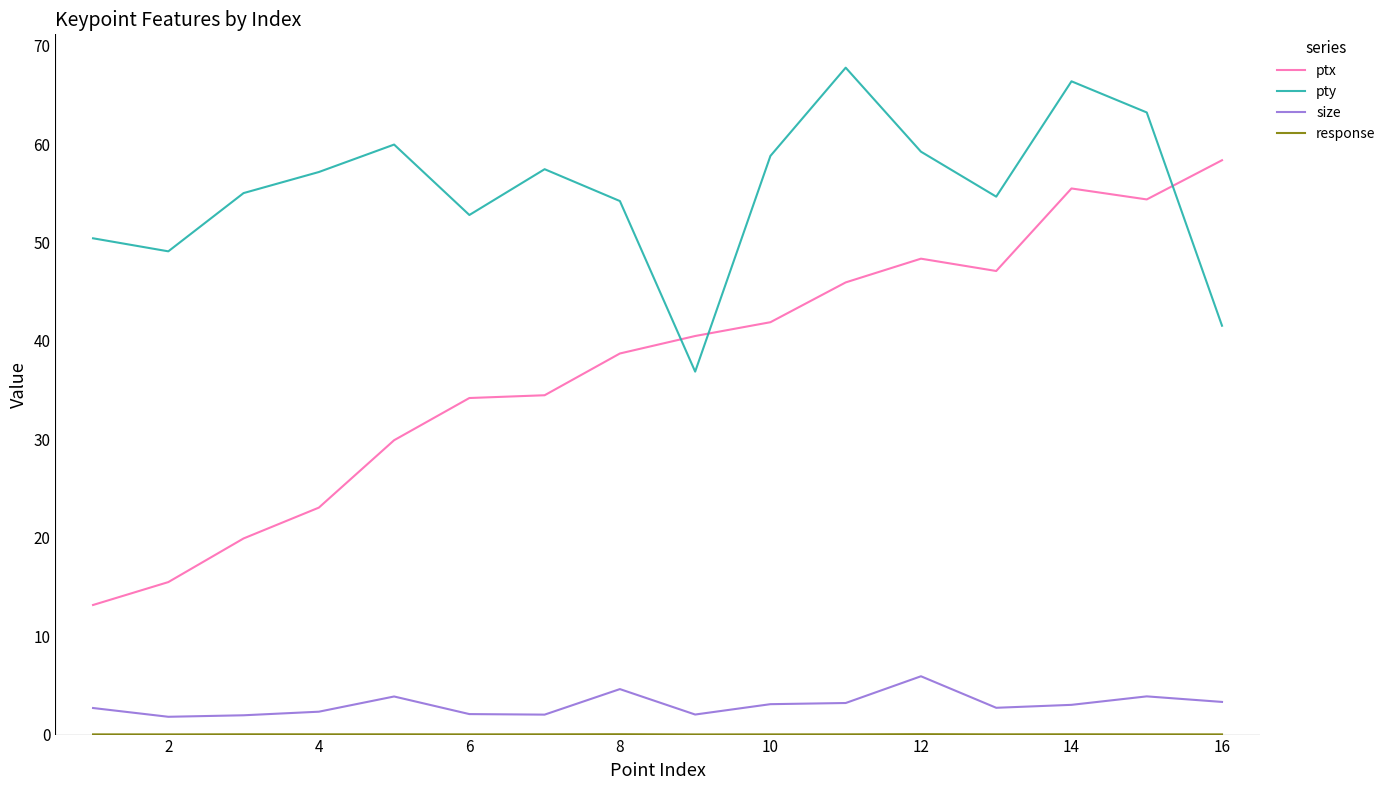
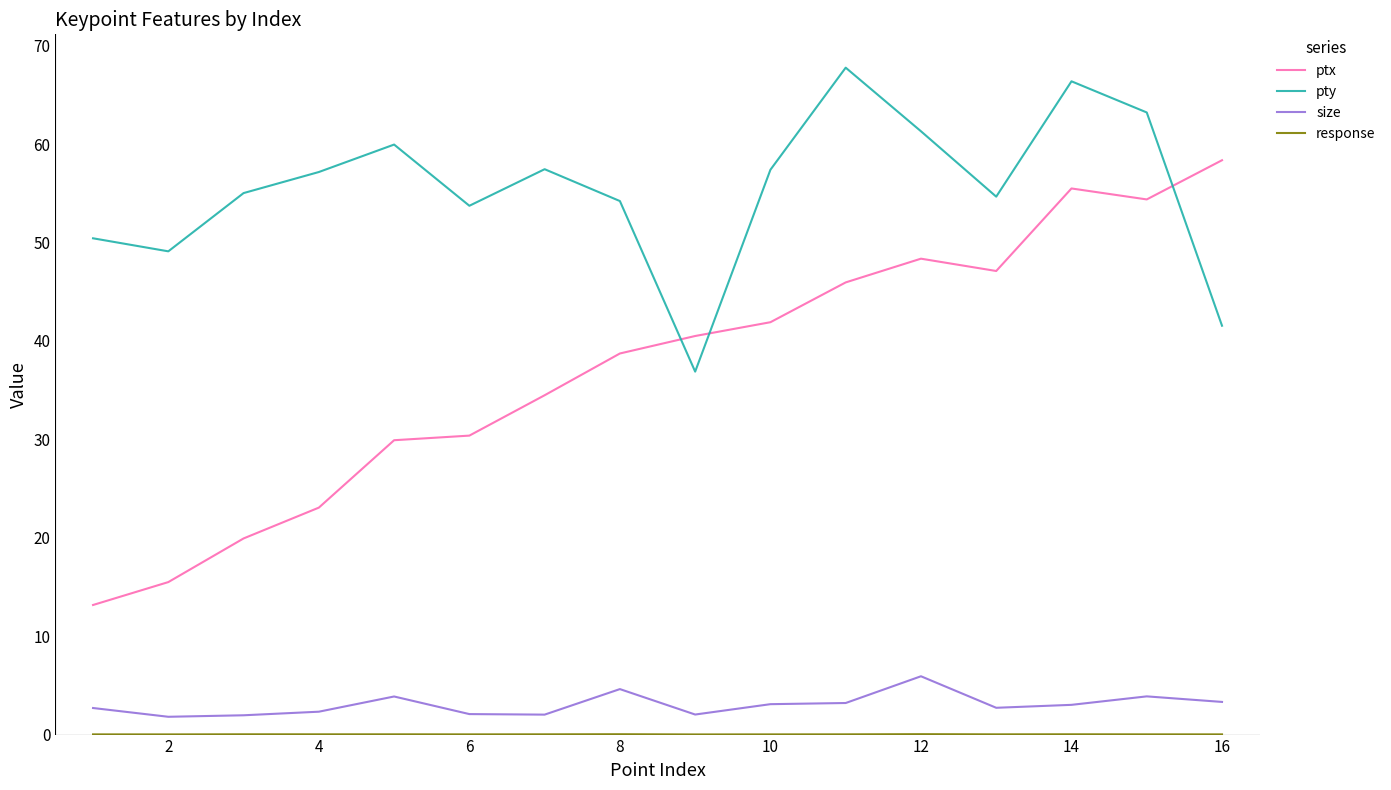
  {
    "ptx": {
      "2": 15,
      "4": 23,
-     "6": 34,
+     "6": 30,
      "8": 39,
      "10": 42,
      "12": 48,
      "14": 56,
      "16": 58
    },
    "pty": {
      "2": 49,
      "4": 57,
-     "6": 53,
+     "6": 54,
      "8": 54,
-     "10": 59,
-     "12": 59,
+     "10": 57,
+     "12": 61,
      "14": 66,
      "16": 42
    },
    "size": {
      "2": 2,
      "4": 2,
      "6": 2,
      "8": 5,
      "10": 3,
      "12": 6,
      "14": 3,
      "16": 3
    },
    "response": {
      "2": 0,
      "4": 0,
      "6": 0,
      "8": 0,
      "10": 0,
      "12": 0,
      "14": 0,
      "16": 0
    }
  }
